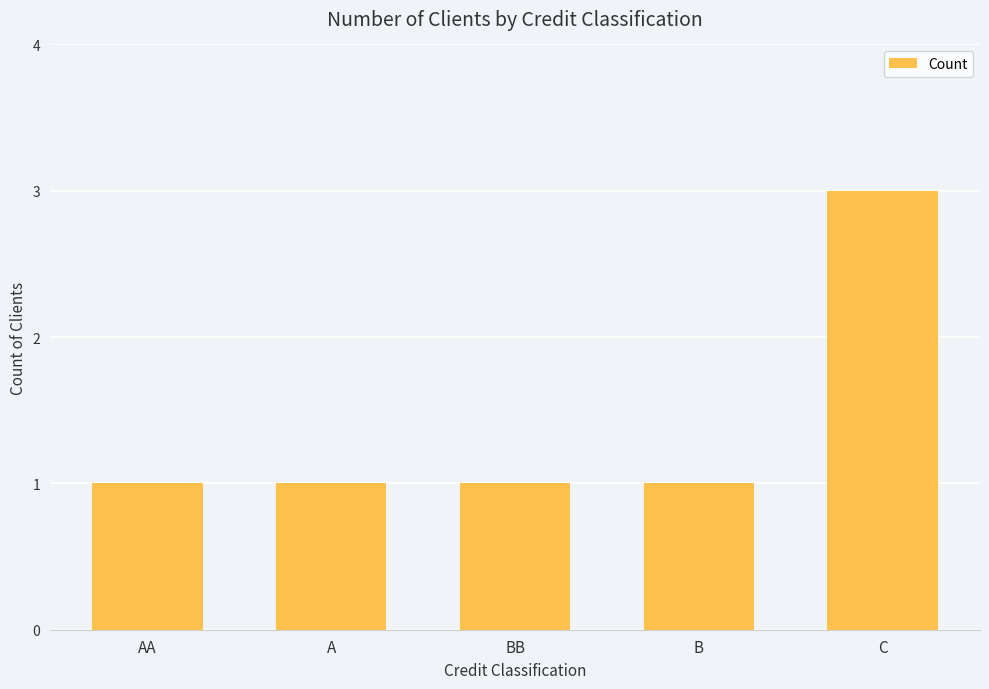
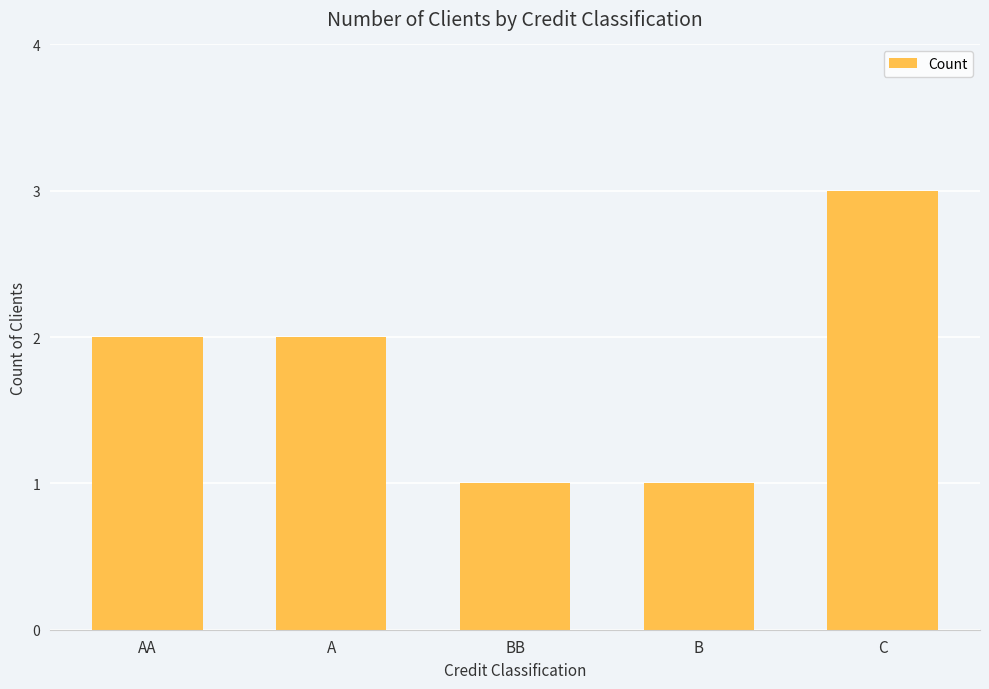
  {
-   "AA": 1,
-   "A": 1,
+   "AA": 2,
+   "A": 2,
    "BB": 1,
    "B": 1,
    "C": 3
  }
